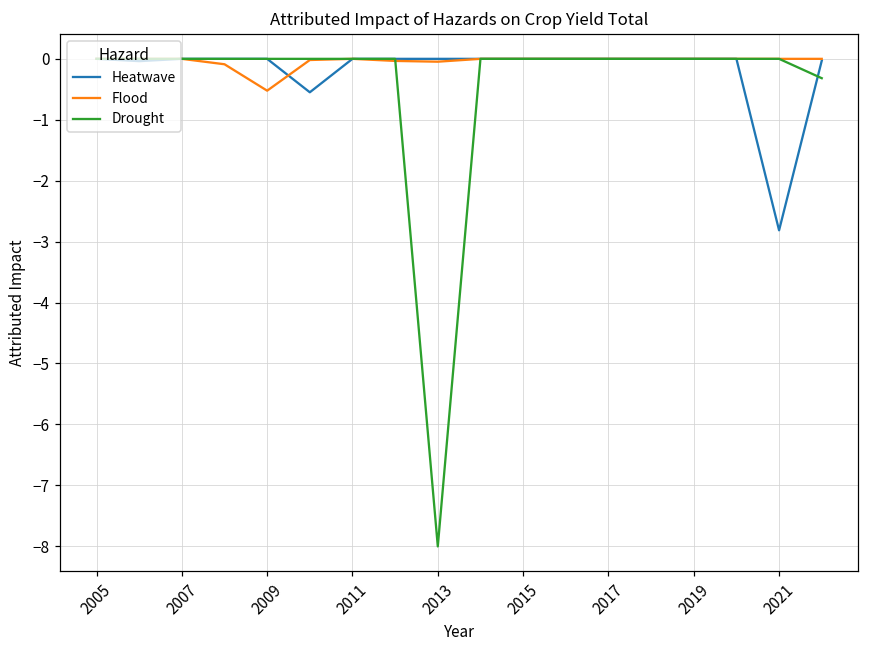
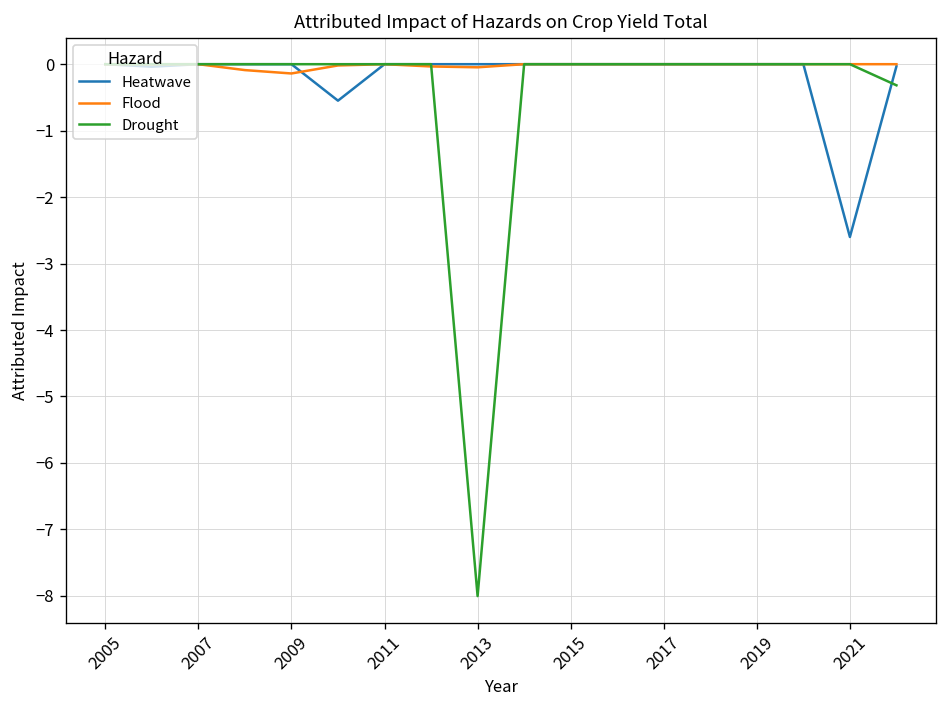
  {
    "Heatwave": {
      "2013": 0.0,
-     "2021": -2.8
+     "2021": -2.6
    },
    "Flood": {
-     "2009": -0.5,
+     "2009": -0.1,
      "2013": 0.0
    },
    "Drought": {
      "2013": -8.0
    }
  }
